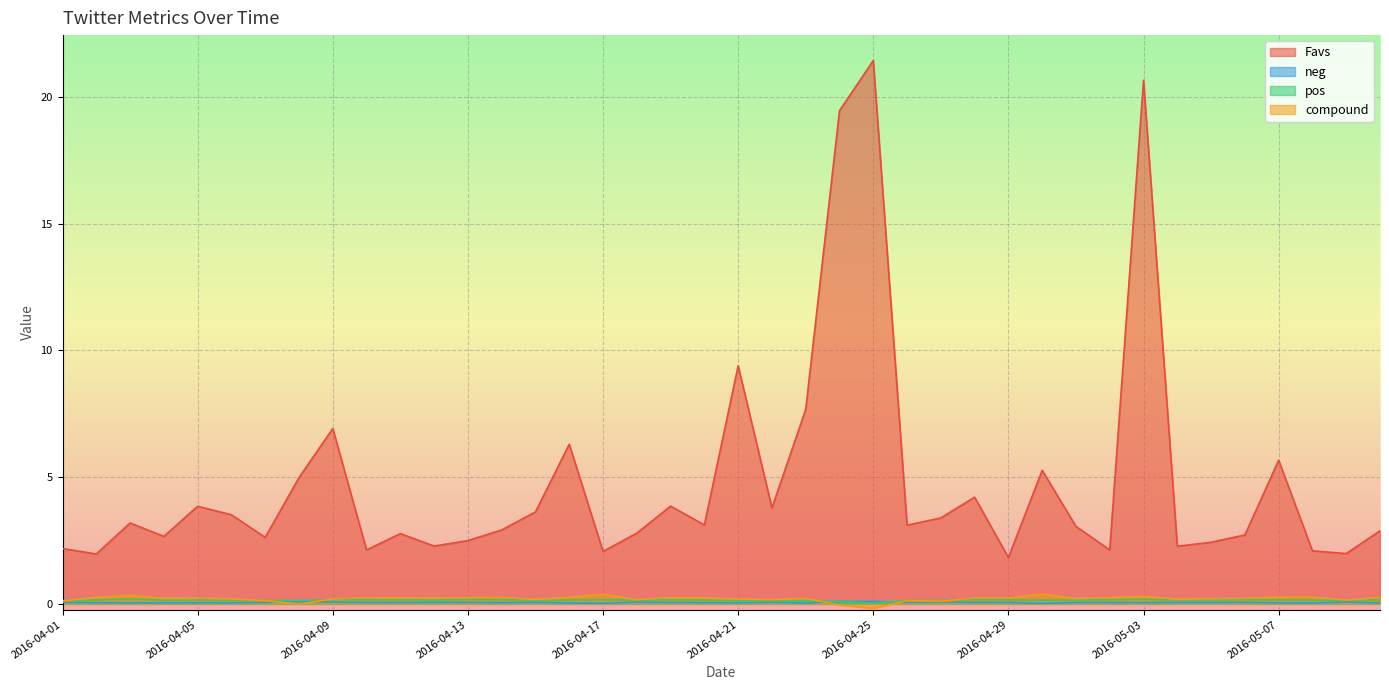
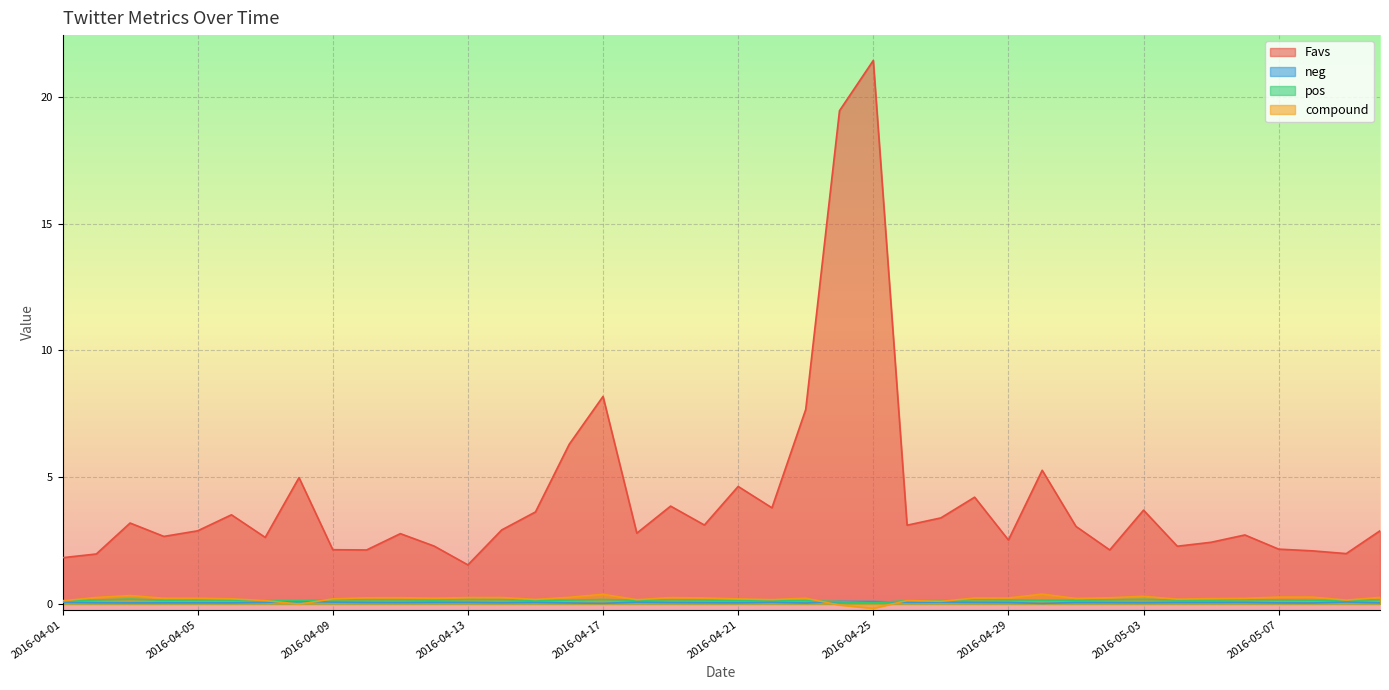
  {
    "Favs": {
-     "2016-04-01": 2.2,
-     "2016-04-05": 3.9,
-     "2016-04-09": 6.9,
-     "2016-04-13": 2.5,
-     "2016-04-17": 2.1,
-     "2016-04-21": 9.4,
+     "2016-04-01": 1.8,
+     "2016-04-05": 2.9,
+     "2016-04-09": 2.1,
+     "2016-04-13": 1.5,
+     "2016-04-17": 8.2,
+     "2016-04-21": 4.6,
      "2016-04-25": 21.4,
-     "2016-04-29": 1.8,
-     "2016-05-03": 20.7,
-     "2016-05-07": 5.7
+     "2016-04-29": 2.5,
+     "2016-05-03": 3.7,
+     "2016-05-07": 2.2
    },
    "neg": {
      "2016-04-05": 0.0,
      "2016-04-13": 0.1,
      "2016-04-17": 0.0,
      "2016-04-29": 0.1,
      "2016-05-03": 0.0,
      "2016-05-07": 0.0
    },
    "pos": {
      "2016-04-17": 0.2,
      "2016-05-03": 0.2,
      "2016-05-07": 0.2
    }
  }
